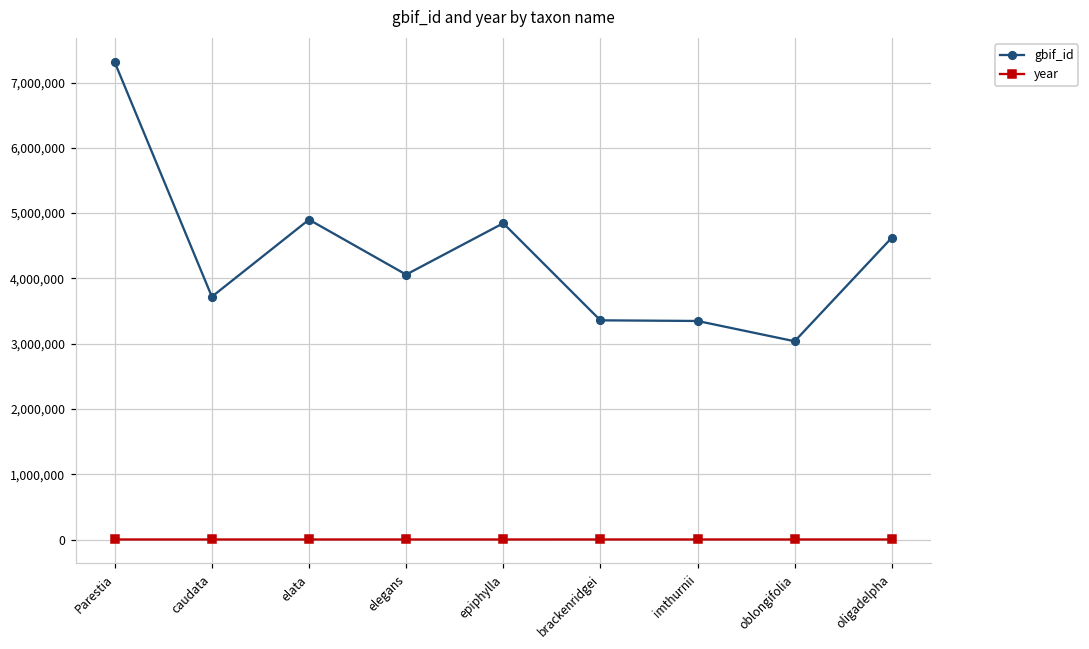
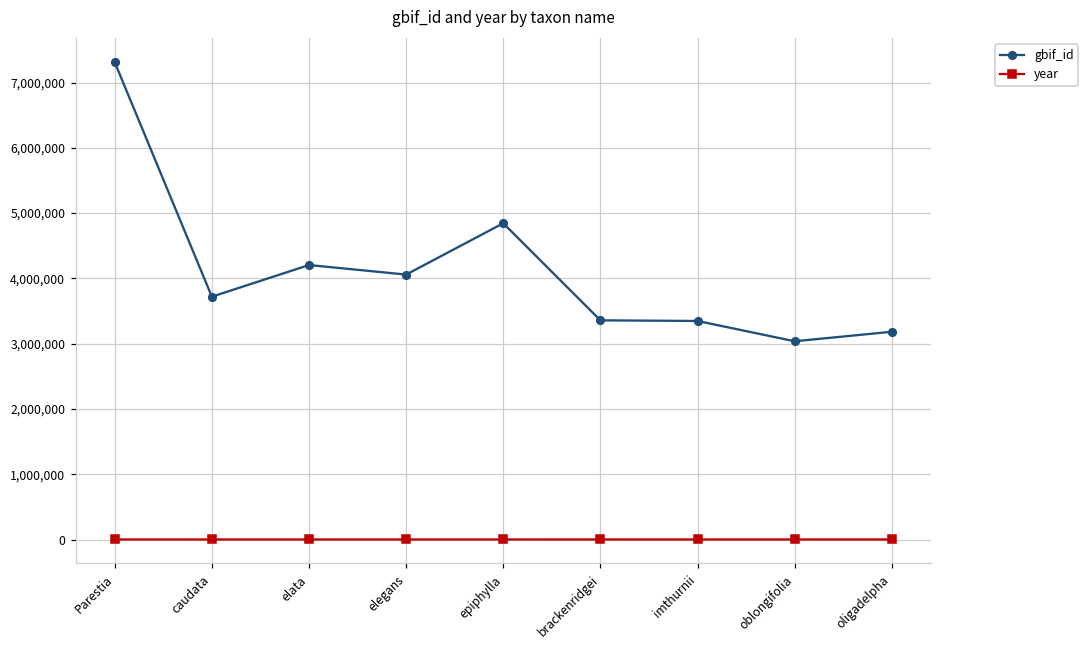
  {
    "gbif_id": {
      "Parestia": "7,300,000",
      "caudata": "3,700,000",
-     "elata": "4,900,000",
+     "elata": "4,200,000",
      "elegans": "4,100,000",
      "epiphylla": "4,800,000",
      "brackenridgei": "3,400,000",
      "imthurnii": "3,300,000",
      "oblongifolia": "3,000,000",
-     "oligadelpha": "4,600,000"
+     "oligadelpha": "3,200,000"
    },
    "year": {
      "Parestia": "0",
      "caudata": "0",
      "elata": "0",
      "elegans": "0",
      "epiphylla": "0",
      "brackenridgei": "0",
      "imthurnii": "0",
      "oblongifolia": "0",
      "oligadelpha": "0"
    }
  }
